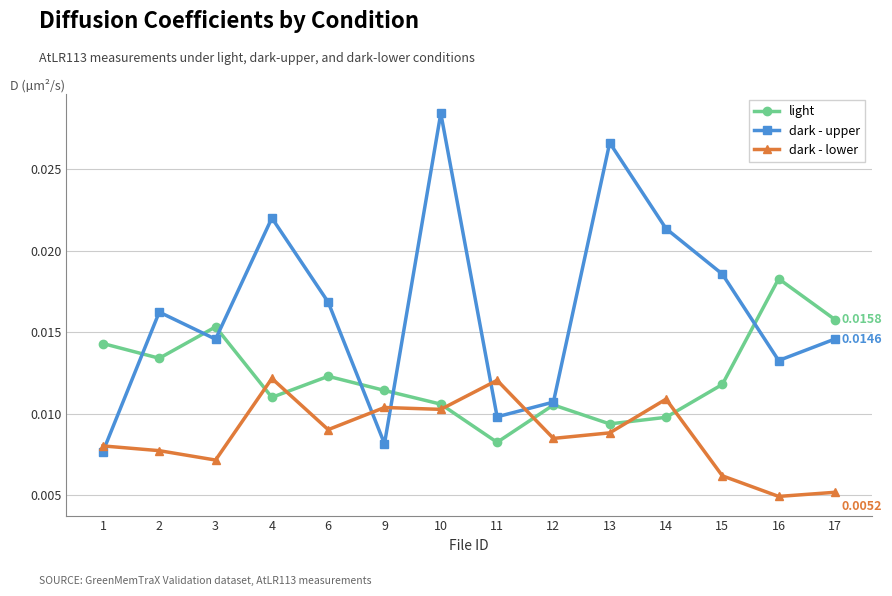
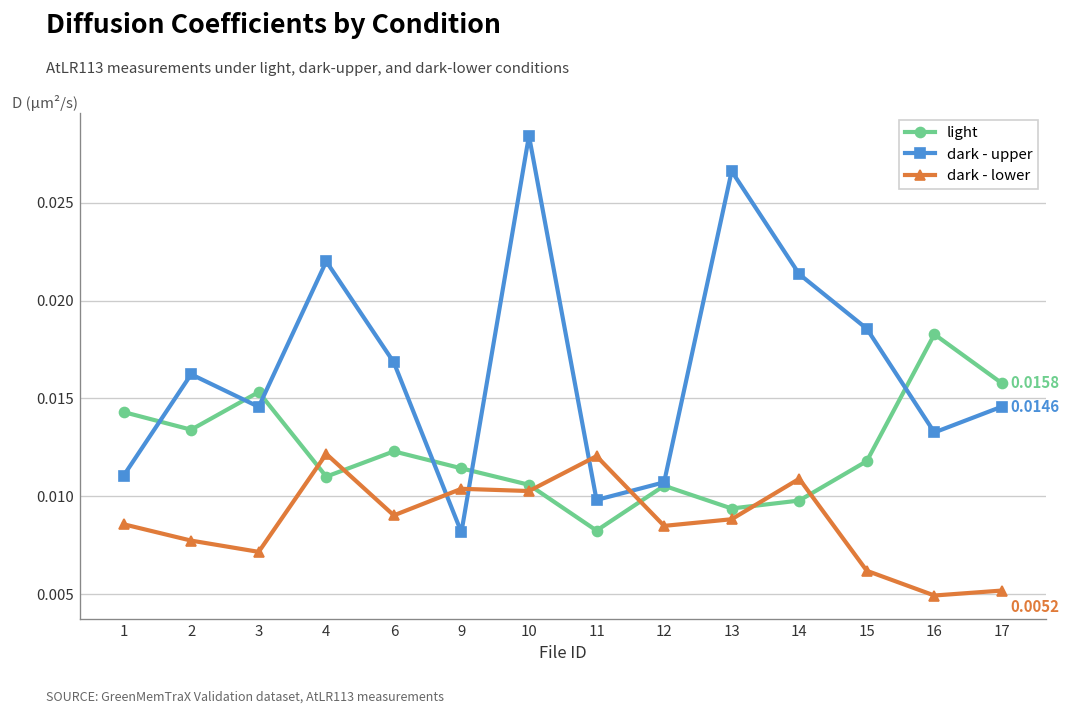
  {
    "light": {
      "17": 0.0158
    },
    "dark - upper": {
-     "1": 0.0077,
+     "1": 0.0111,
      "2": 0.0162,
      "3": 0.0146,
      "4": 0.0220,
      "6": 0.0168,
      "9": 0.0082,
      "10": 0.0284,
      "11": 0.0098,
      "12": 0.0107,
      "13": 0.0266,
      "14": 0.0214,
      "15": 0.0186,
      "16": 0.0133
    },
    "dark - lower": {
-     "1": 0.0080,
+     "1": 0.0086,
      "2": 0.0077,
      "3": 0.0072,
      "4": 0.0122,
      "6": 0.0090,
      "9": 0.0104,
      "10": 0.0103,
      "11": 0.0121,
      "12": 0.0085,
      "13": 0.0088,
      "14": 0.0109,
      "15": 0.0062,
      "16": 0.0049
    }
  }
